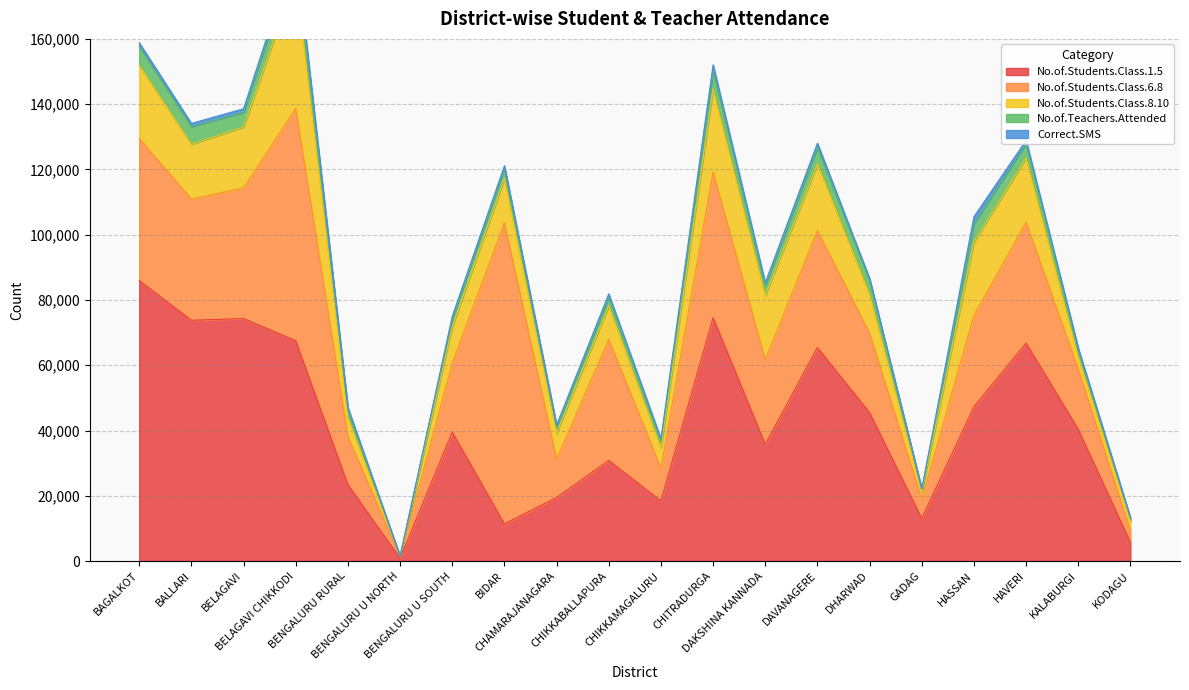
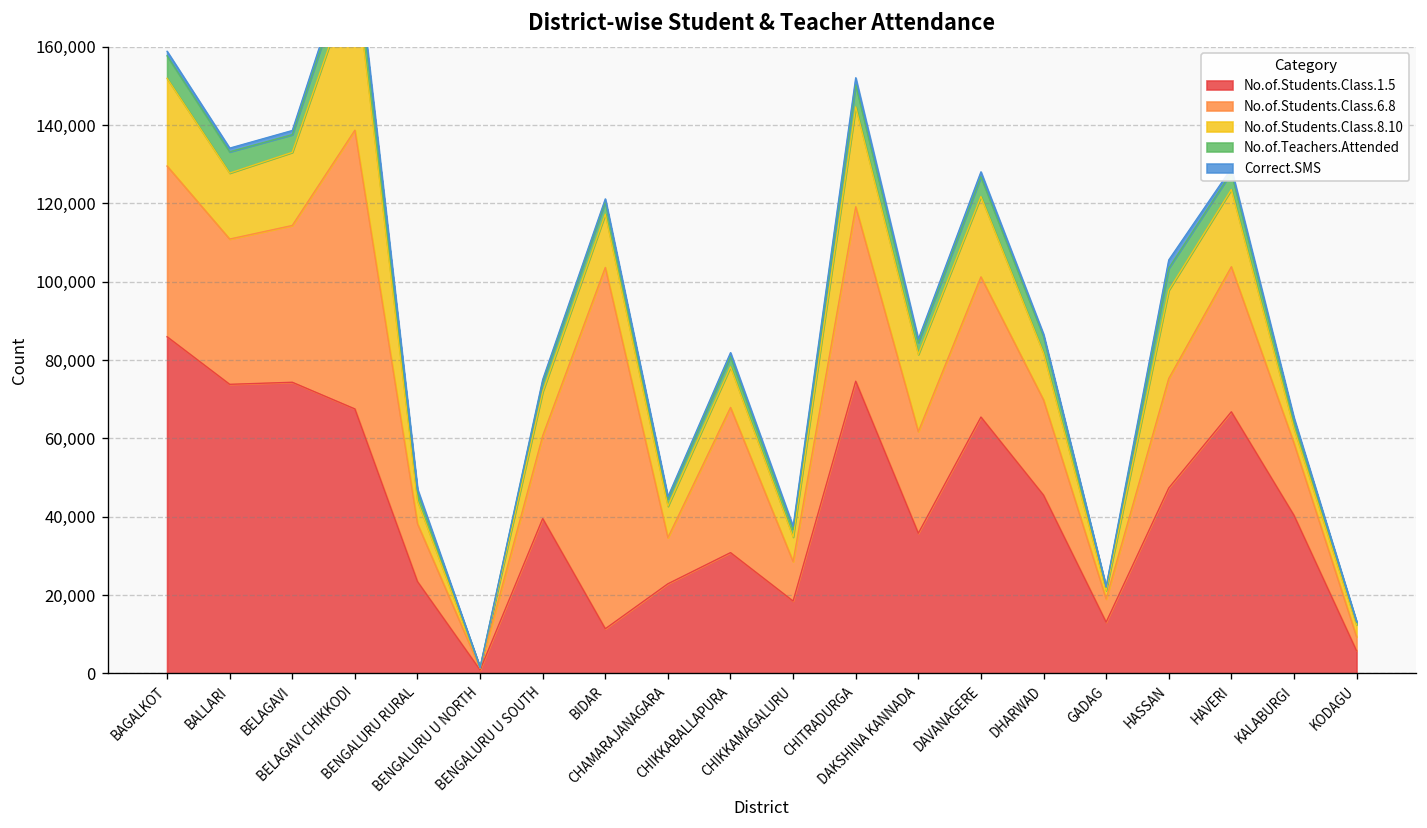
  {
    "No.of.Students.Class.1.5": {
      "BAGALKOT": "86,000",
      "BALLARI": "74,000",
      "BELAGAVI": "74,000",
      "BELAGAVI CHIKKODI": "68,000",
      "BENGALURU RURAL": "23,000",
      "BENGALURU U SOUTH": "40,000",
      "BIDAR": "11,000",
-     "CHAMARAJANAGARA": "19,000",
+     "CHAMARAJANAGARA": "23,000",
      "CHIKKABALLAPURA": "31,000",
      "CHIKKAMAGALURU": "18,000",
      "CHITRADURGA": "75,000",
      "DAKSHINA KANNADA": "36,000",
      "DAVANAGERE": "65,000",
      "DHARWAD": "45,000",
      "GADAG": "13,000",
      "HASSAN": "47,000",
      "HAVERI": "67,000",
      "KALABURGI": "40,000",
      "KODAGU": "6,000"
    },
    "No.of.Students.Class.6.8": {
      "BAGALKOT": "44,000",
      "BALLARI": "37,000",
      "BELAGAVI": "40,000",
      "BELAGAVI CHIKKODI": "71,000",
      "BENGALURU RURAL": "15,000",
      "BENGALURU U SOUTH": "21,000",
      "BIDAR": "92,000",
      "CHAMARAJANAGARA": "12,000",
      "CHIKKABALLAPURA": "37,000",
      "CHIKKAMAGALURU": "10,000",
      "CHITRADURGA": "45,000",
      "DAKSHINA KANNADA": "26,000",
      "DAVANAGERE": "36,000",
      "DHARWAD": "24,000",
      "GADAG": "6,000",
      "HASSAN": "28,000",
      "HAVERI": "37,000",
      "KALABURGI": "18,000",
      "KODAGU": "4,000"
    },
    "No.of.Students.Class.8.10": {
      "BAGALKOT": "22,000",
      "BALLARI": "17,000",
      "BELAGAVI": "19,000",
      "BENGALURU RURAL": "6,000",
      "BENGALURU U SOUTH": "11,000",
      "BIDAR": "14,000",
      "CHAMARAJANAGARA": "8,000",
      "CHIKKABALLAPURA": "10,000",
      "CHIKKAMAGALURU": "6,000",
      "CHITRADURGA": "26,000",
      "DAKSHINA KANNADA": "20,000",
      "DAVANAGERE": "21,000",
      "DHARWAD": "12,000",
      "GADAG": "2,000",
      "HASSAN": "23,000",
      "HAVERI": "20,000",
      "KALABURGI": "4,000"
    },
    "No.of.Teachers.Attended": {
      "BAGALKOT": "6,000",
      "BALLARI": "5,000",
      "BELAGAVI": "5,000",
      "BENGALURU RURAL": "2,000",
      "CHIKKABALLAPURA": "3,000",
      "CHITRADURGA": "6,000",
      "DAKSHINA KANNADA": "3,000",
      "DAVANAGERE": "5,000",
      "HASSAN": "6,000"
    },
    "Correct.SMS": {
      "BAGALKOT": "1,000",
      "BALLARI": "1,000",
      "BELAGAVI": "1,000",
      "BENGALURU RURAL": "1,000",
      "CHIKKABALLAPURA": "1,000",
      "CHITRADURGA": "2,000",
      "DAKSHINA KANNADA": "1,000",
      "DAVANAGERE": "1,000",
      "HASSAN": "2,000"
    }
  }
